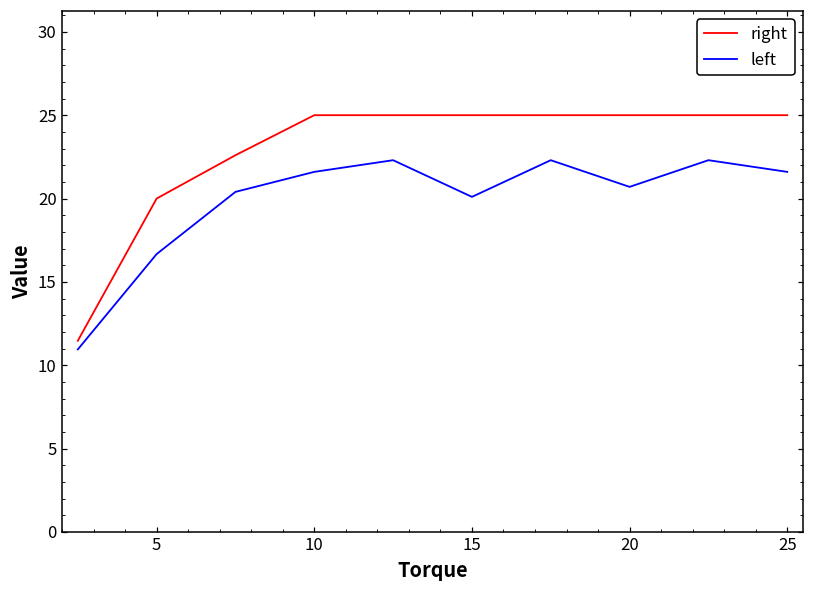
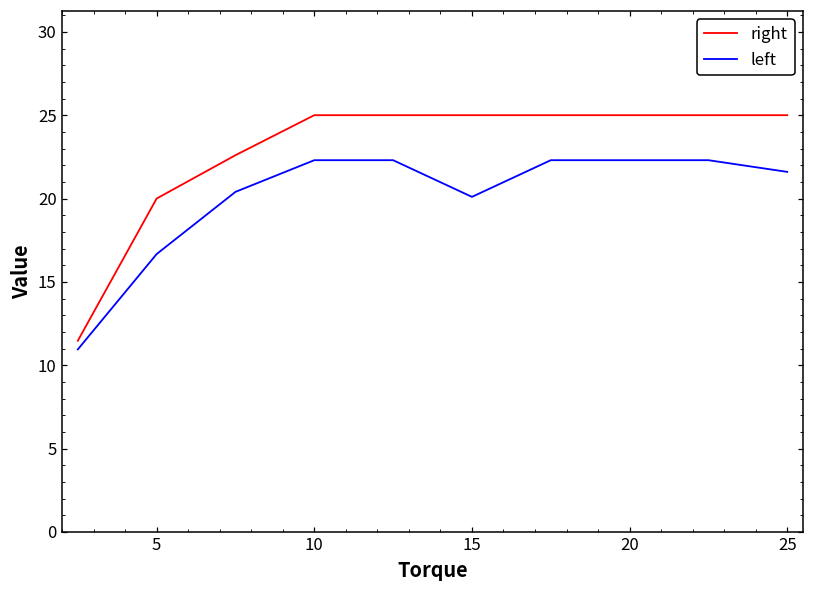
  {
    "right": {
      "5": 20.0,
      "10": 25.0,
      "15": 25.0,
      "20": 25.0,
      "25": 25.0
    },
    "left": {
      "5": 16.7,
-     "10": 21.6,
+     "10": 22.3,
      "15": 20.1,
-     "20": 20.7,
+     "20": 22.3,
      "25": 21.6
    }
  }
